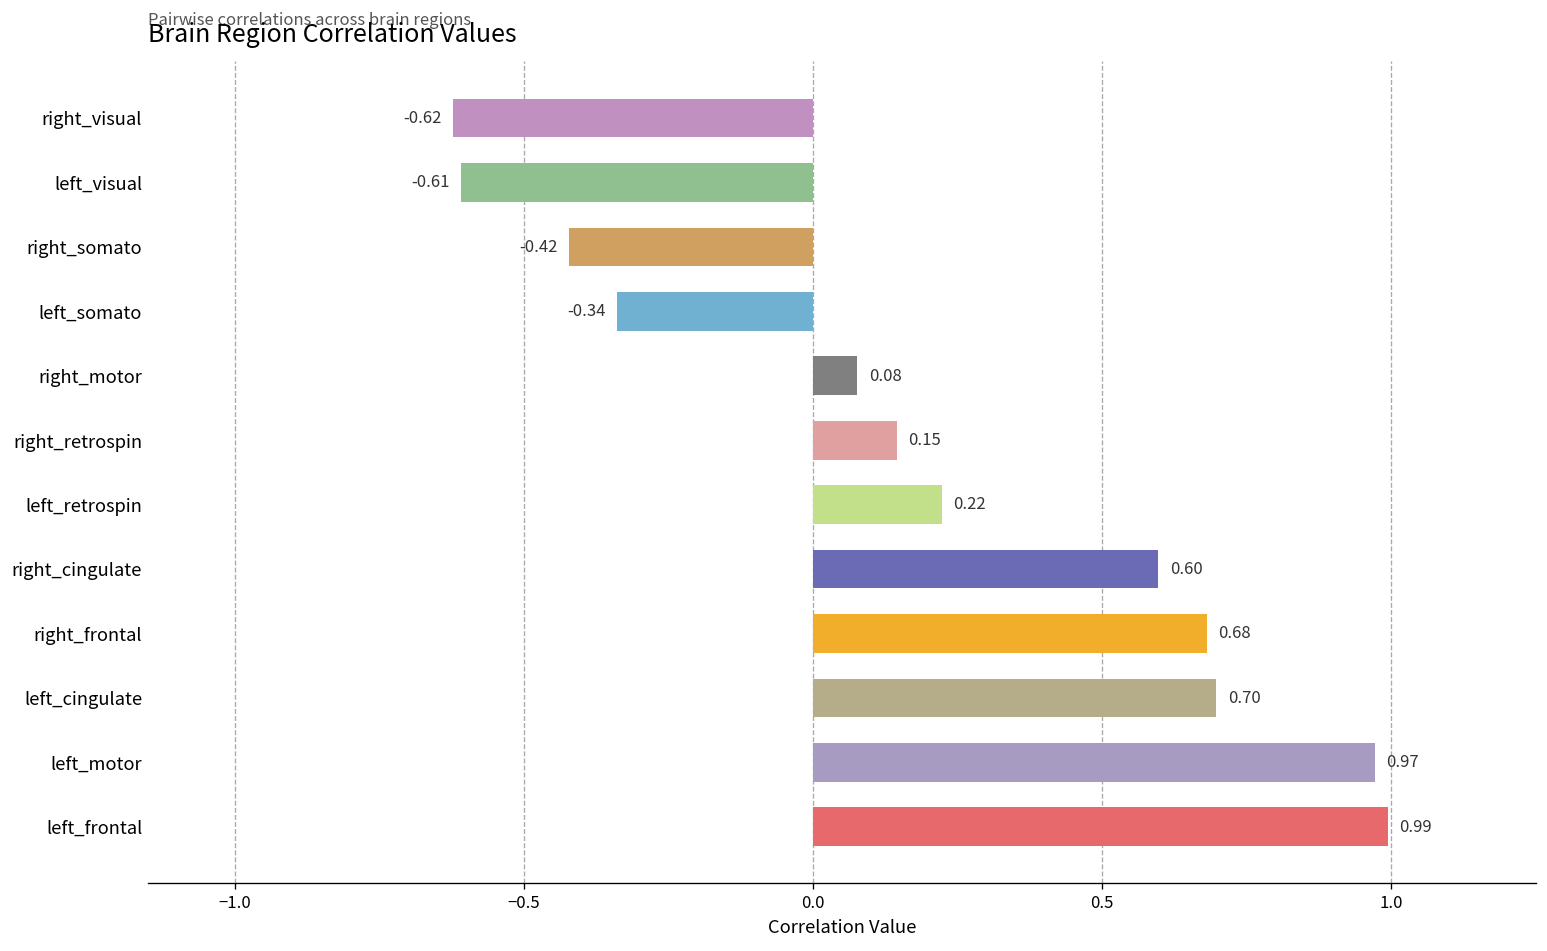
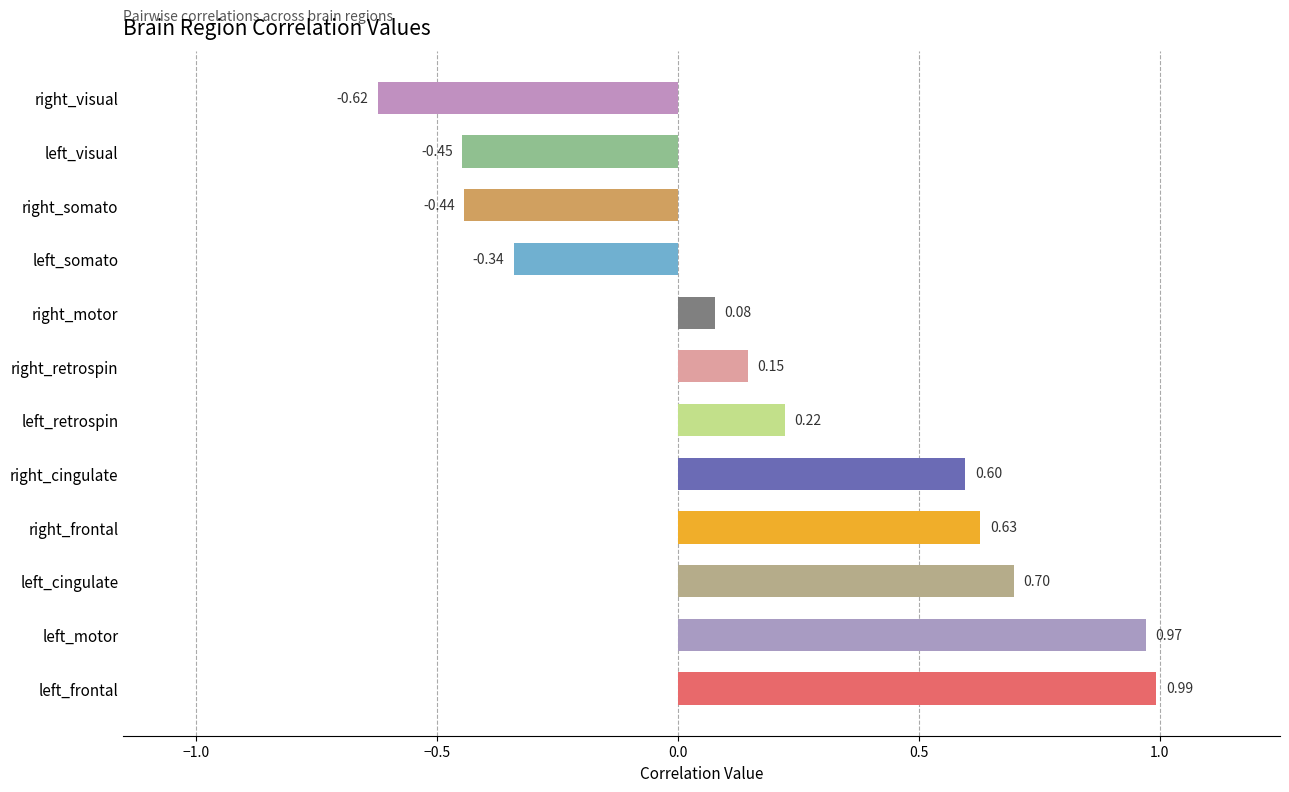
  {
    "right_visual": -0.62,
-   "left_visual": -0.61,
-   "right_somato": -0.42,
+   "left_visual": -0.45,
+   "right_somato": -0.44,
    "left_somato": -0.34,
    "right_motor": 0.08,
    "right_retrospin": 0.15,
    "left_retrospin": 0.22,
    "right_cingulate": 0.60,
-   "right_frontal": 0.68,
+   "right_frontal": 0.63,
    "left_cingulate": 0.70,
    "left_motor": 0.97,
    "left_frontal": 0.99
  }
